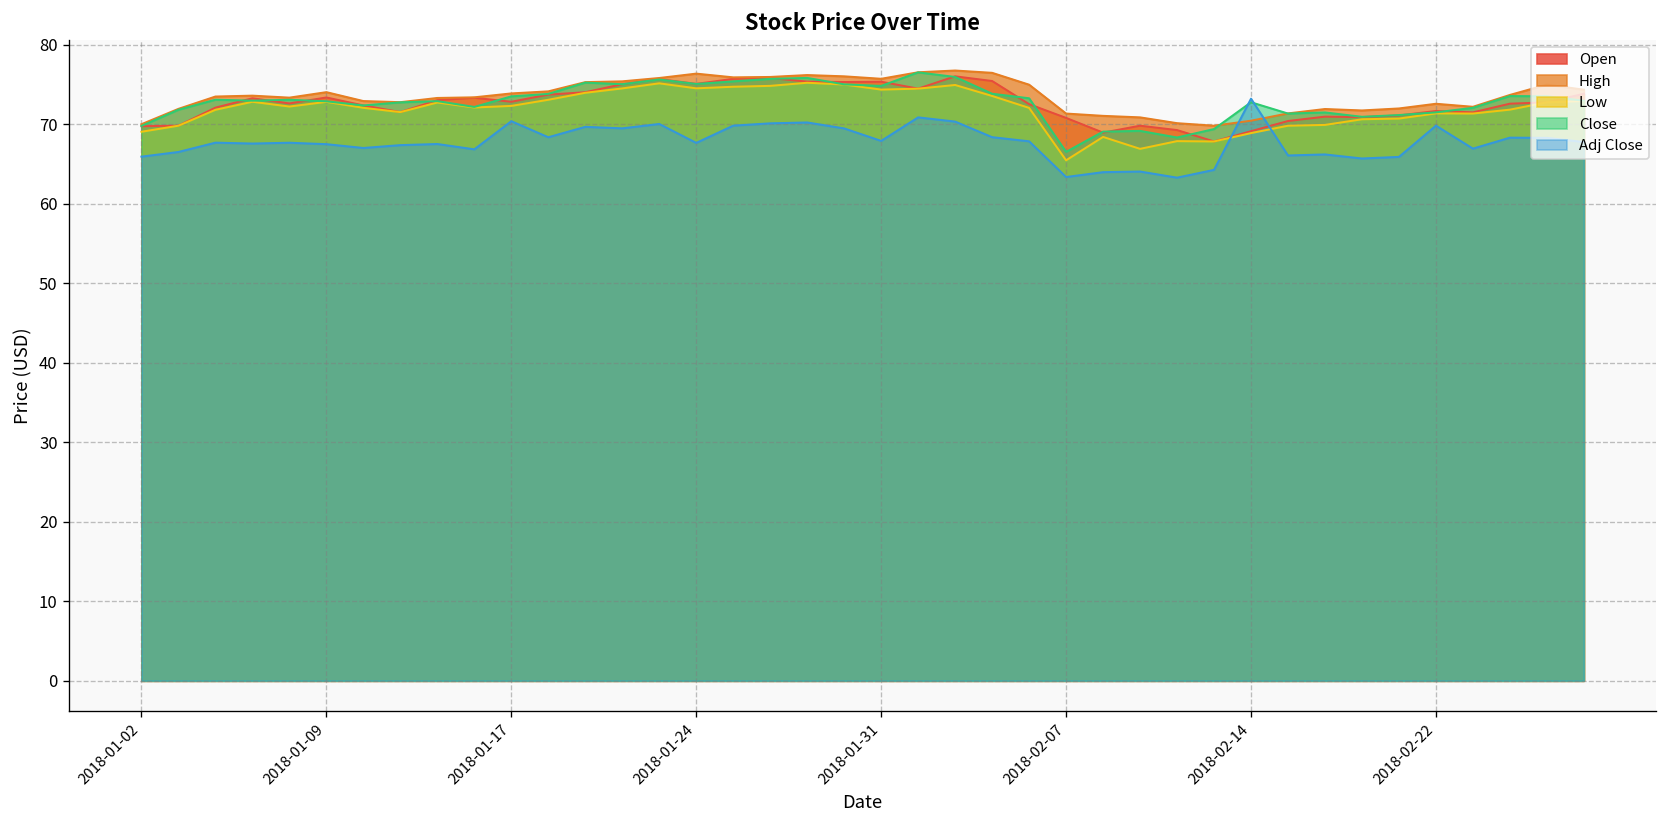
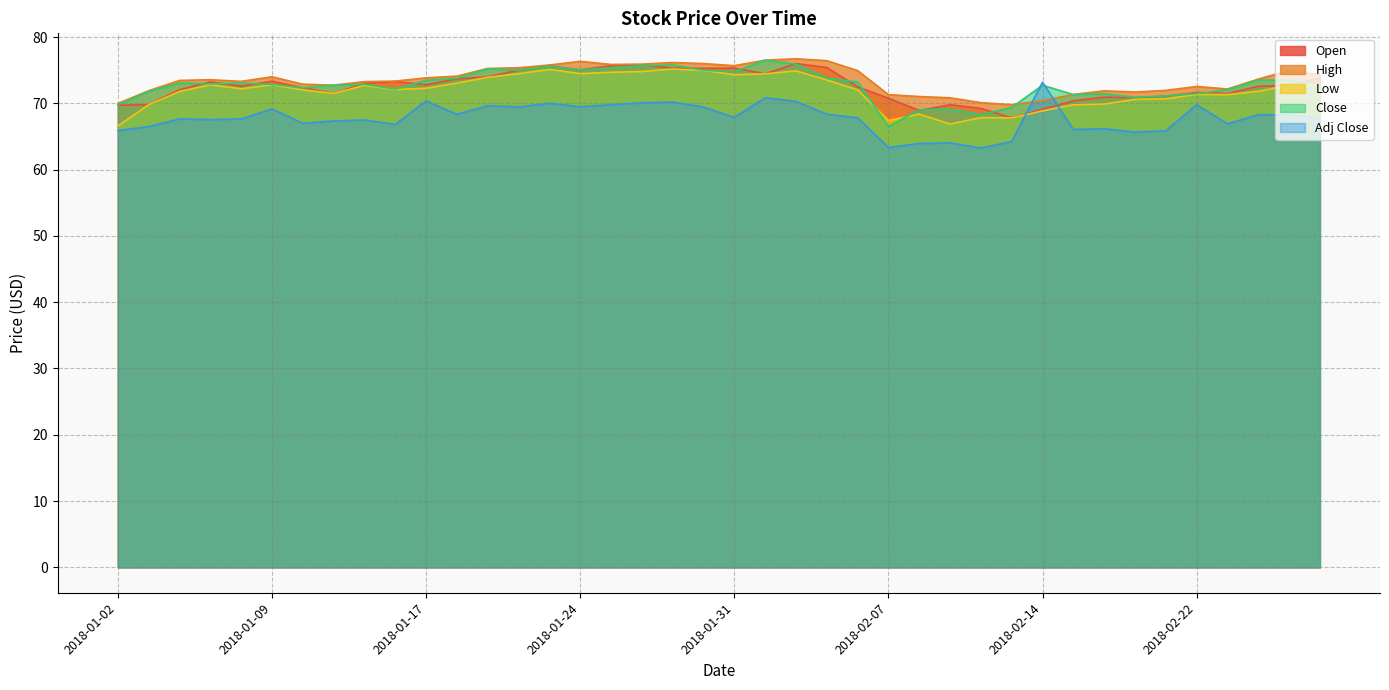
  {
    "Low": {
-     "2018-01-02": 69,
+     "2018-01-02": 67,
      "2018-01-17": 72,
      "2018-01-24": 74,
      "2018-01-31": 74,
-     "2018-02-07": 65
+     "2018-02-07": 67
    },
    "Close": {
      "2018-01-31": 75,
      "2018-02-07": 67,
      "2018-02-14": 73
    },
    "Adj Close": {
      "2018-01-02": 66,
-     "2018-01-09": 67,
+     "2018-01-09": 69,
      "2018-01-17": 70,
-     "2018-01-24": 68,
+     "2018-01-24": 69,
      "2018-01-31": 68,
      "2018-02-07": 63,
      "2018-02-14": 73,
      "2018-02-22": 70
    }
  }
